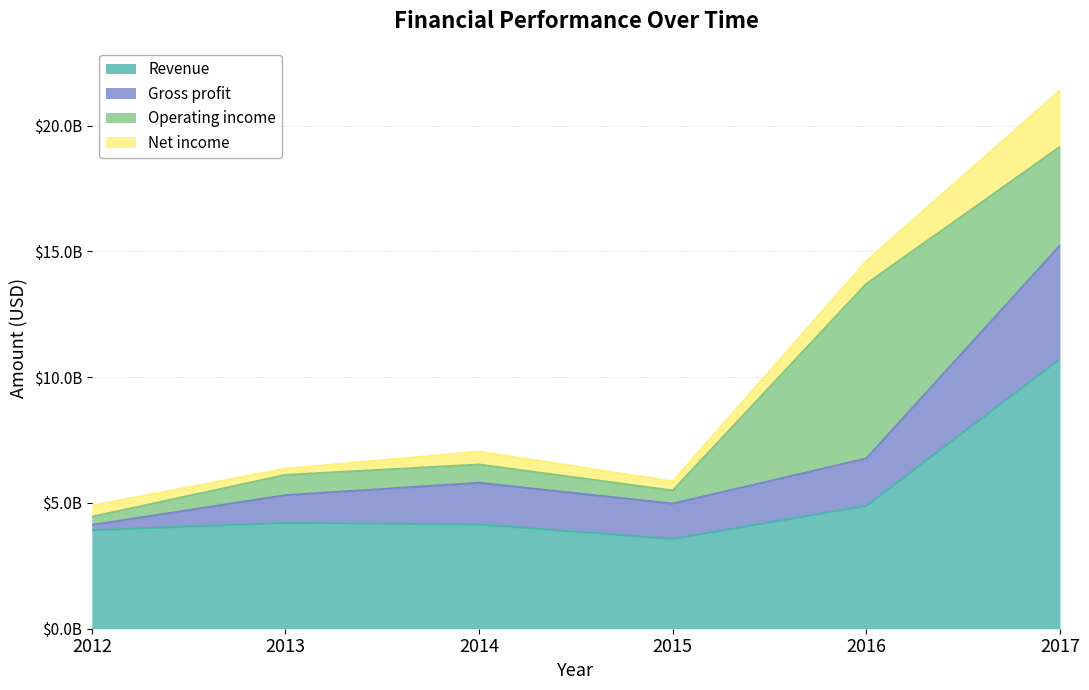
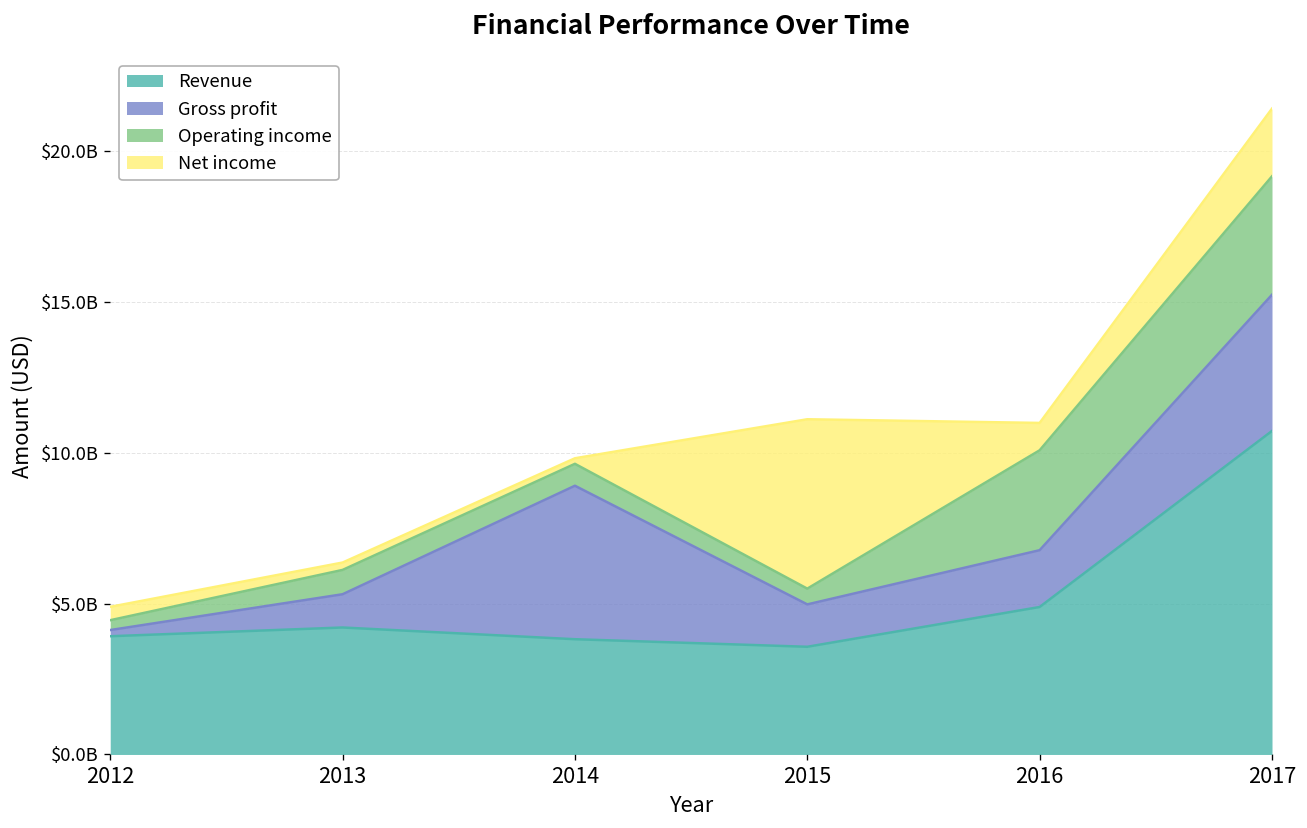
  {
    "Revenue": {
      "2012": "$3900000000",
      "2013": "$4200000000",
-     "2014": "$4100000000",
+     "2014": "$3800000000",
      "2015": "$3600000000",
      "2016": "$4900000000",
      "2017": "$10700000000"
    },
    "Gross profit": {
      "2012": "$200000000",
      "2013": "$1100000000",
-     "2014": "$1700000000",
+     "2014": "$5100000000",
      "2015": "$1400000000",
      "2016": "$1900000000",
      "2017": "$4500000000"
    },
    "Operating income": {
      "2012": "$300000000",
      "2013": "$800000000",
      "2014": "$700000000",
      "2015": "$500000000",
-     "2016": "$6900000000",
+     "2016": "$3300000000",
      "2017": "$3900000000"
    },
    "Net income": {
      "2012": "$400000000",
      "2013": "$200000000",
-     "2014": "$500000000",
-     "2015": "$400000000",
+     "2014": "$200000000",
+     "2015": "$5600000000",
      "2016": "$900000000",
      "2017": "$2200000000"
    }
  }
